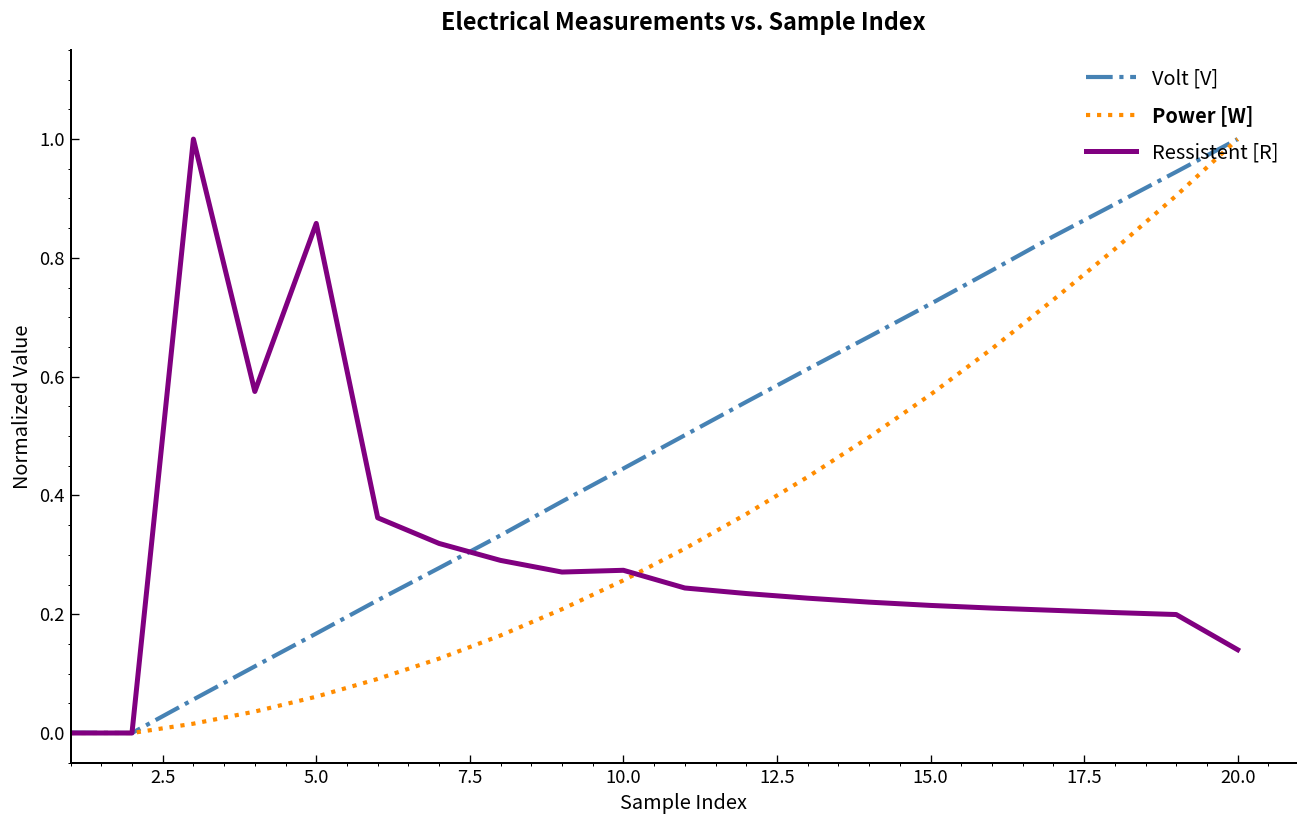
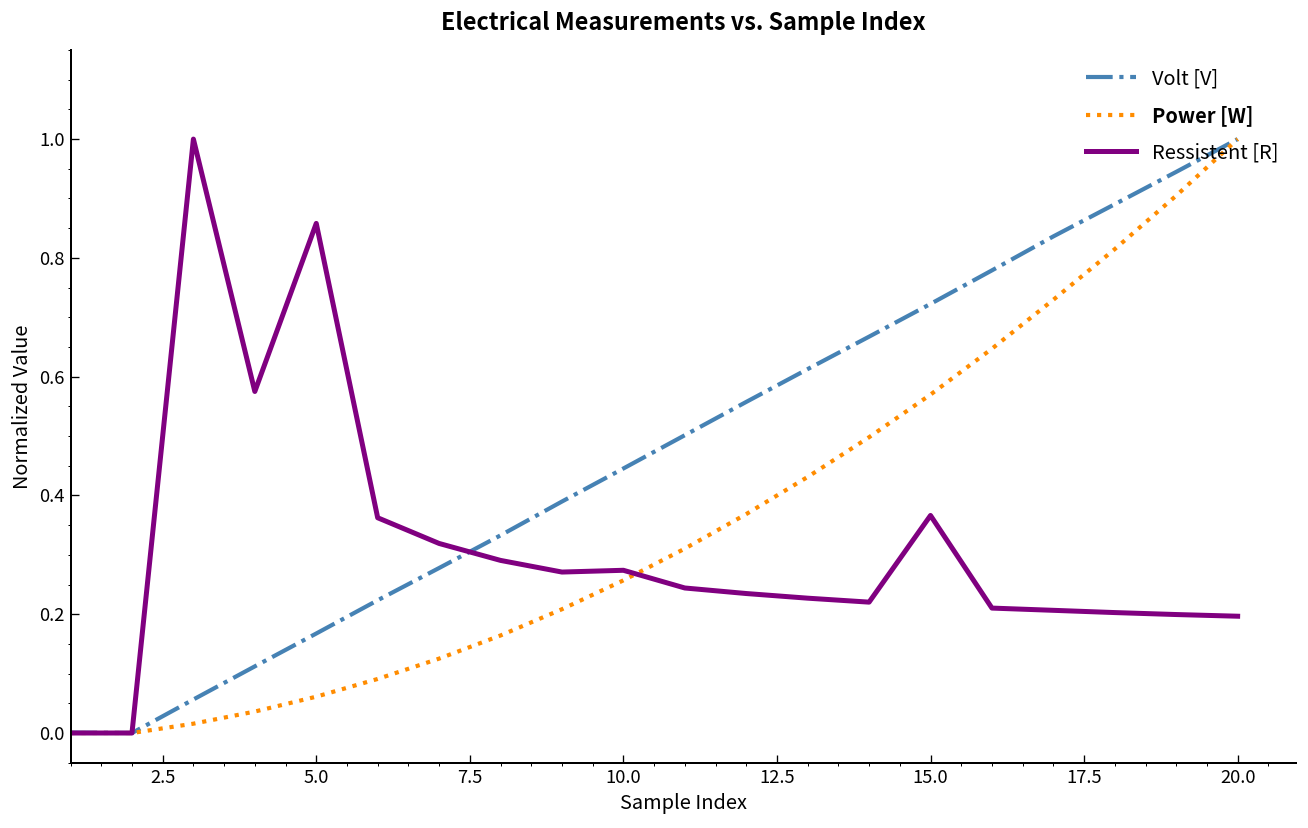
  {
    "Volt [V]": {
      "5.0": 0.17,
      "10.0": 0.45,
      "15.0": 0.72
    },
    "Power [W]": {
      "5.0": 0.06,
      "10.0": 0.26,
      "15.0": 0.57
    },
    "Ressistent [R]": {
      "5.0": 0.86,
      "10.0": 0.27,
-     "15.0": 0.21,
-     "20.0": 0.14
+     "15.0": 0.37,
+     "20.0": 0.20
    }
  }
